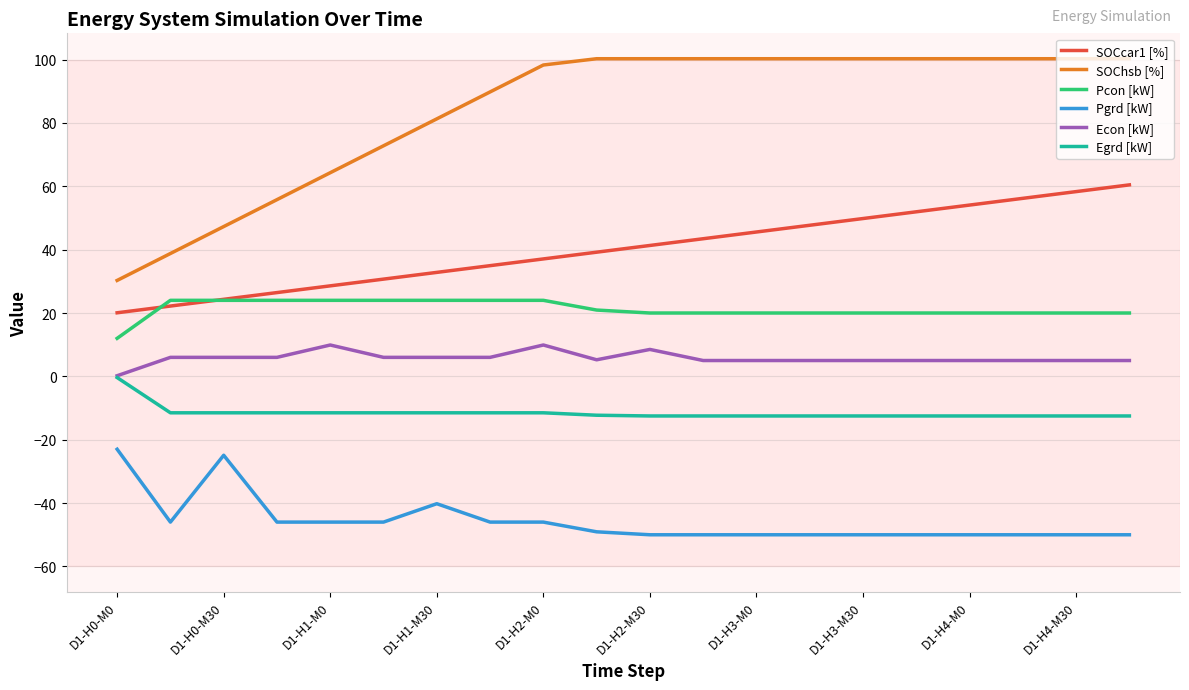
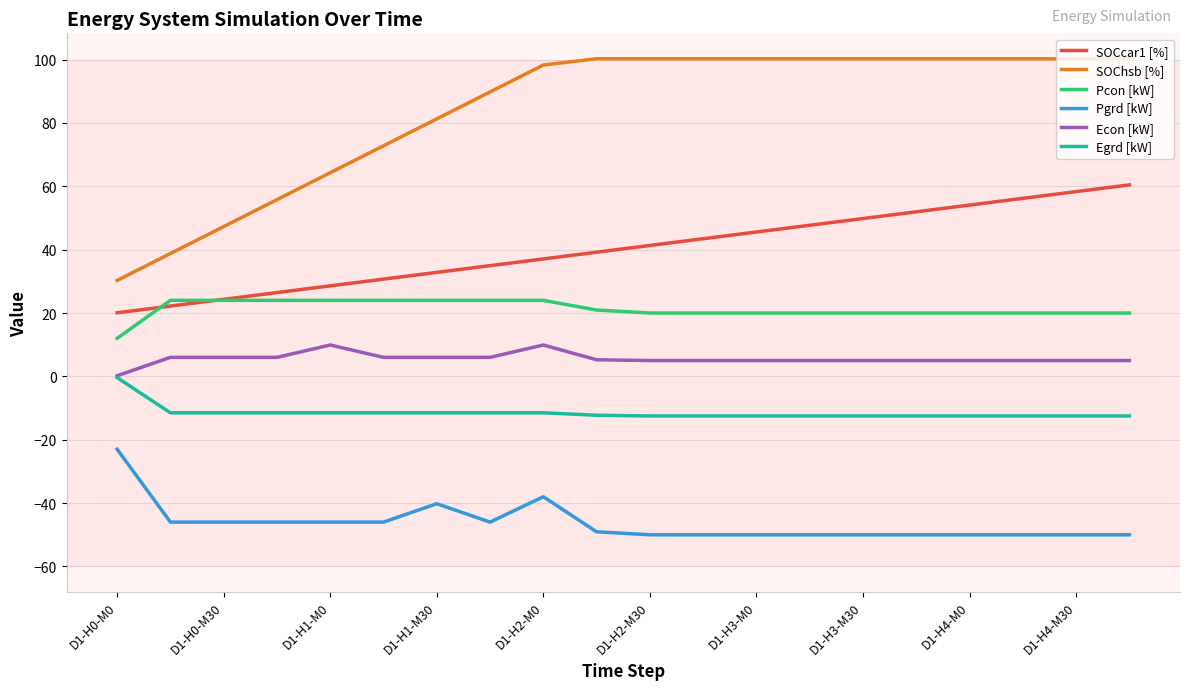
  {
    "Pgrd [kW]": {
      "D1-H0-M0": -23,
-     "D1-H0-M30": -25,
+     "D1-H0-M30": -46,
      "D1-H1-M0": -46,
      "D1-H1-M30": -40,
-     "D1-H2-M0": -46,
+     "D1-H2-M0": -38,
      "D1-H2-M30": -50,
      "D1-H3-M0": -50,
      "D1-H3-M30": -50,
      "D1-H4-M0": -50,
      "D1-H4-M30": -50
    },
    "Econ [kW]": {
      "D1-H0-M30": 6,
      "D1-H1-M0": 10,
      "D1-H1-M30": 6,
      "D1-H2-M0": 10,
-     "D1-H2-M30": 9,
+     "D1-H2-M30": 5,
      "D1-H3-M0": 5,
      "D1-H3-M30": 5,
      "D1-H4-M0": 5,
      "D1-H4-M30": 5
    }
  }
